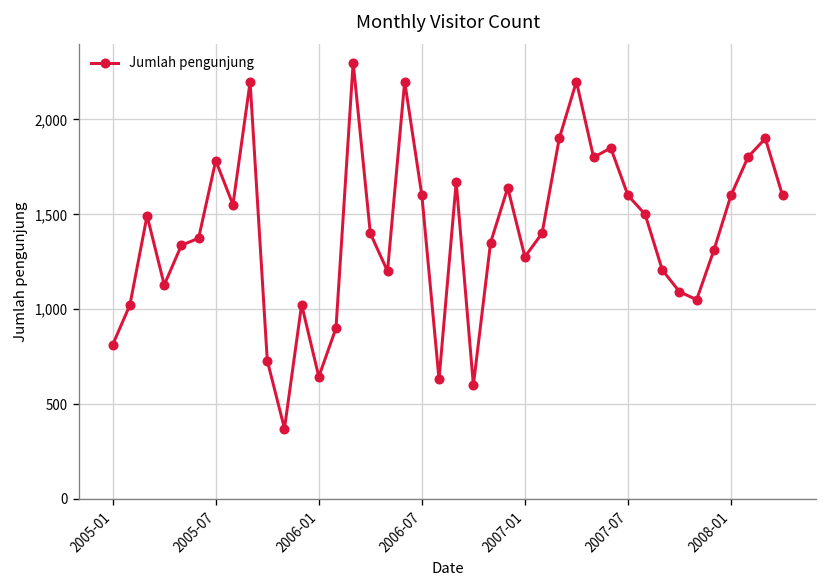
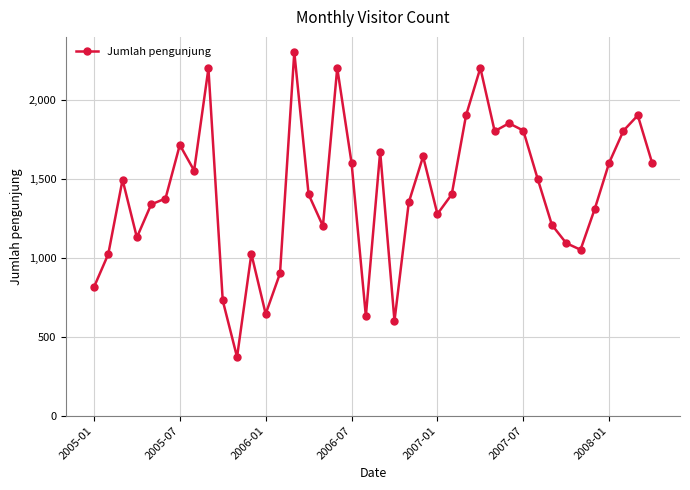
  {
    "2005-01": "810",
-   "2005-07": "1,780",
+   "2005-07": "1,710",
    "2006-01": "640",
    "2006-07": "1,600",
    "2007-01": "1,280",
-   "2007-07": "1,600",
+   "2007-07": "1,800",
    "2008-01": "1,600"
  }
